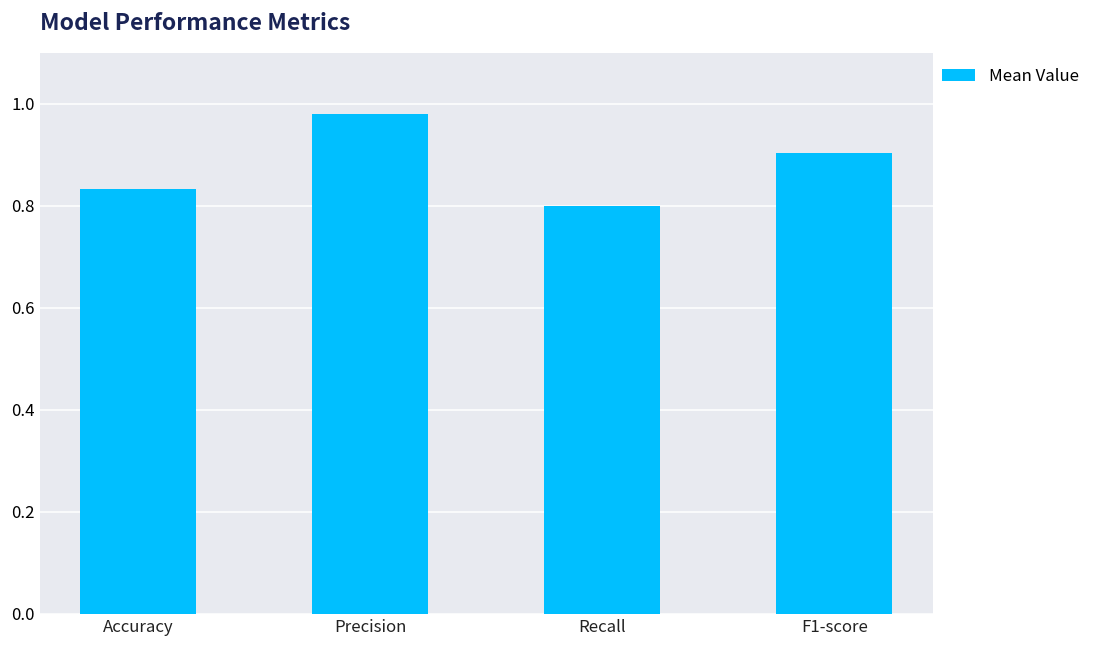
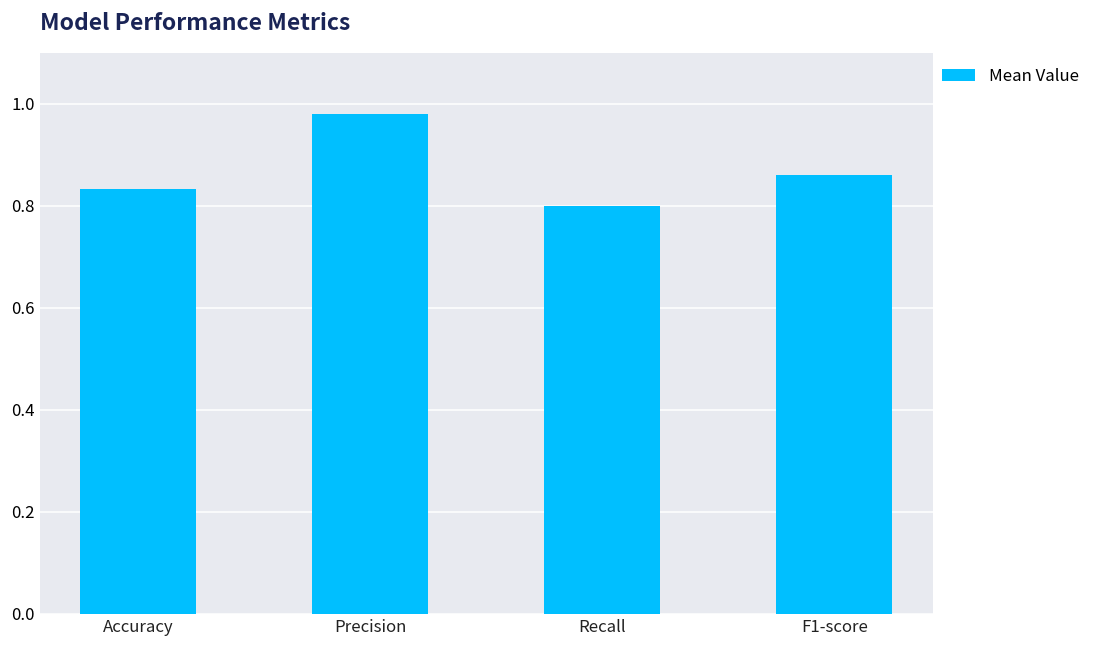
  {
    "Accuracy": 0.83,
    "Precision": 0.98,
    "Recall": 0.80,
-   "F1-score": 0.90
+   "F1-score": 0.86
  }
